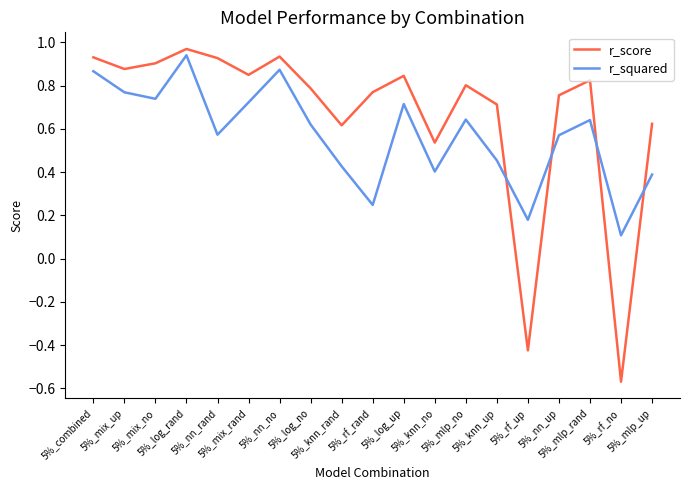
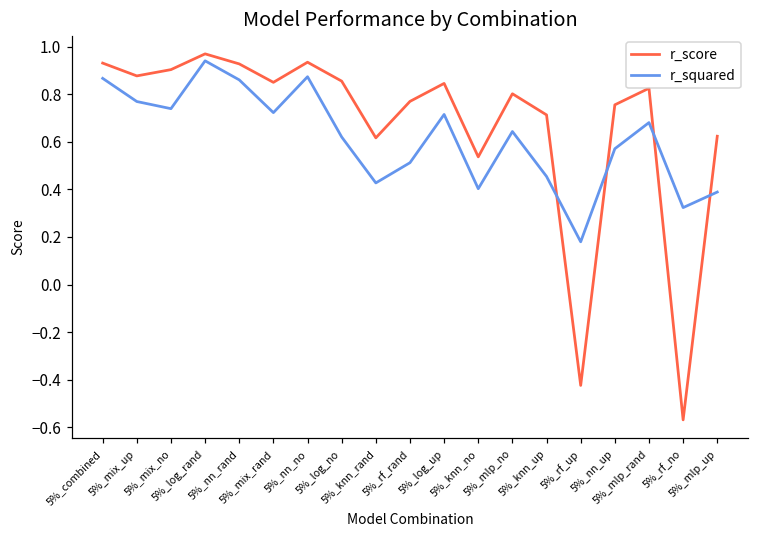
  {
    "r_score": {
      "5%_combined": 0.93,
      "5%_mix_up": 0.88,
      "5%_mix_no": 0.90,
      "5%_log_rand": 0.97,
      "5%_nn_rand": 0.93,
      "5%_mix_rand": 0.85,
      "5%_nn_no": 0.93,
-     "5%_log_no": 0.79,
+     "5%_log_no": 0.86,
      "5%_knn_rand": 0.62,
      "5%_rf_rand": 0.77,
      "5%_log_up": 0.85,
      "5%_knn_no": 0.54,
      "5%_mlp_no": 0.80,
      "5%_knn_up": 0.71,
      "5%_rf_up": -0.42,
      "5%_nn_up": 0.76,
      "5%_rf_no": -0.57,
      "5%_mlp_up": 0.62
    },
    "r_squared": {
      "5%_combined": 0.87,
      "5%_mix_up": 0.77,
      "5%_mix_no": 0.74,
      "5%_log_rand": 0.94,
-     "5%_nn_rand": 0.57,
+     "5%_nn_rand": 0.86,
      "5%_mix_rand": 0.72,
      "5%_nn_no": 0.87,
      "5%_log_no": 0.62,
      "5%_knn_rand": 0.43,
-     "5%_rf_rand": 0.25,
+     "5%_rf_rand": 0.51,
      "5%_log_up": 0.72,
      "5%_knn_no": 0.40,
      "5%_mlp_no": 0.64,
      "5%_knn_up": 0.45,
      "5%_rf_up": 0.18,
      "5%_nn_up": 0.57,
-     "5%_mlp_rand": 0.64,
-     "5%_rf_no": 0.11,
+     "5%_mlp_rand": 0.68,
+     "5%_rf_no": 0.32,
      "5%_mlp_up": 0.39
    }
  }
